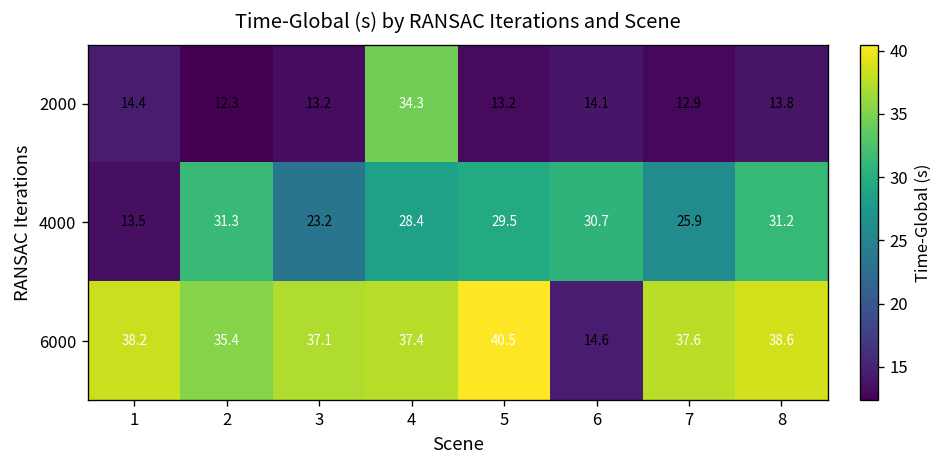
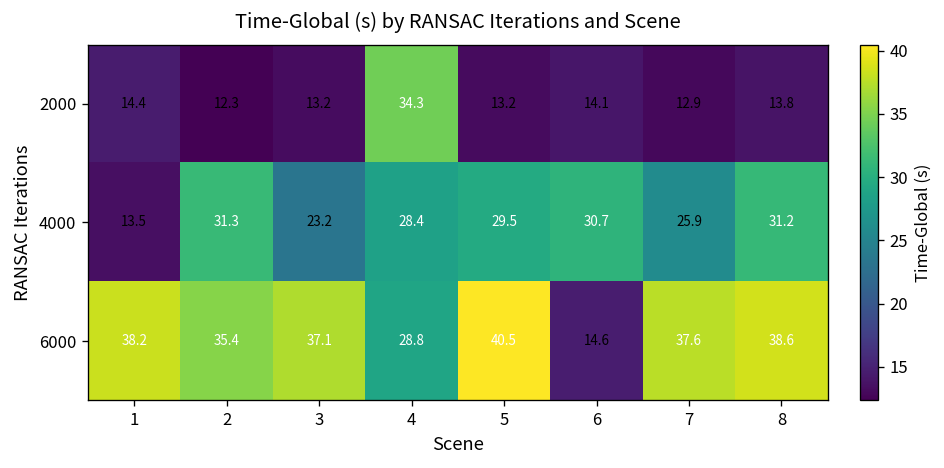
  {
    "2000": {
      "1": 14.4,
      "2": 12.3,
      "3": 13.2,
      "4": 34.3,
      "5": 13.2,
      "6": 14.1,
      "7": 12.9,
      "8": 13.8
    },
    "4000": {
      "1": 13.5,
      "2": 31.3,
      "3": 23.2,
      "4": 28.4,
      "5": 29.5,
      "6": 30.7,
      "7": 25.9,
      "8": 31.2
    },
    "6000": {
      "1": 38.2,
      "2": 35.4,
      "3": 37.1,
-     "4": 37.4,
+     "4": 28.8,
      "5": 40.5,
      "6": 14.6,
      "7": 37.6,
      "8": 38.6
    }
  }
